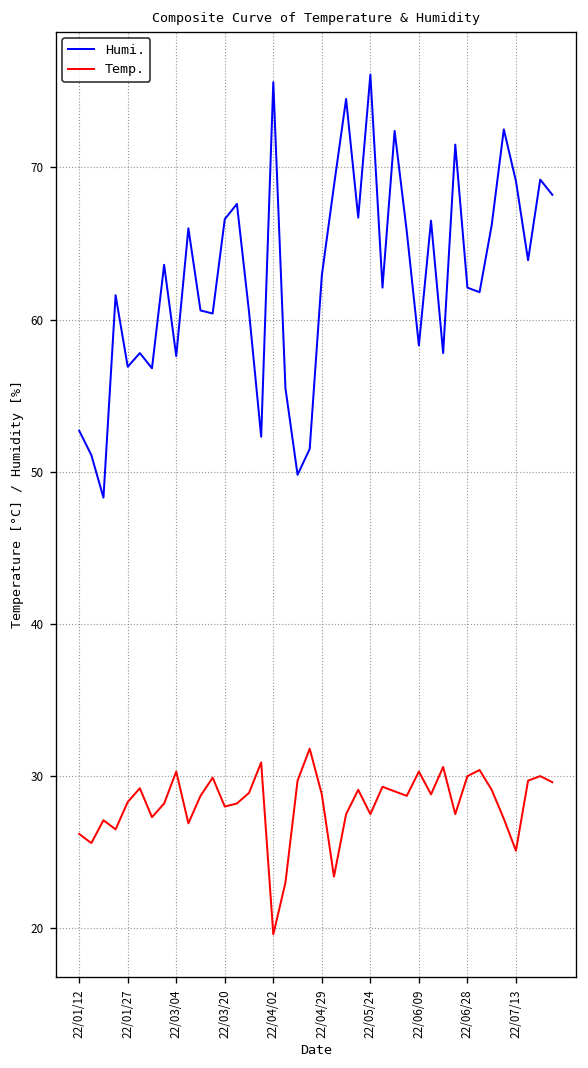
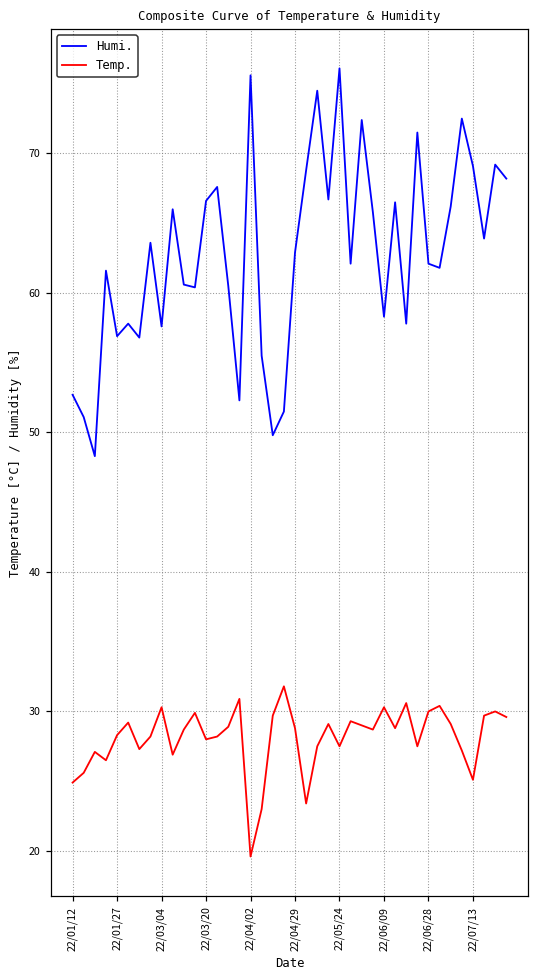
  {
    "Humi.": {
      "22/01/12": 52.7,
      "22/01/27": 56.9,
      "22/03/04": 57.6,
      "22/03/20": 66.6,
      "22/04/02": 75.6,
      "22/04/29": 62.9,
      "22/05/24": 76.1,
      "22/06/09": 58.3,
      "22/06/28": 62.1,
      "22/07/13": 69.1
    },
    "Temp.": {
-     "22/01/12": 26.2,
+     "22/01/12": 24.9,
      "22/01/27": 28.3,
      "22/03/04": 30.3,
      "22/03/20": 28.0,
      "22/04/02": 19.6,
      "22/04/29": 28.8,
      "22/05/24": 27.5,
      "22/06/09": 30.3,
      "22/06/28": 30.0,
      "22/07/13": 25.1
    }
  }
